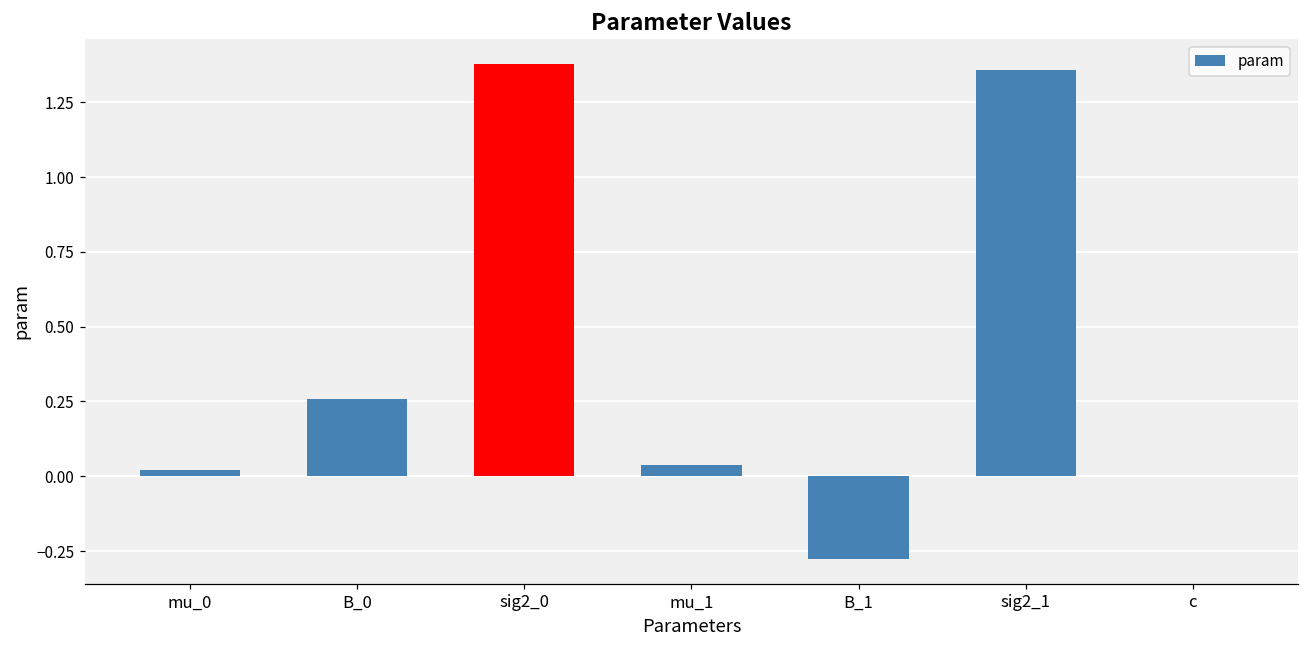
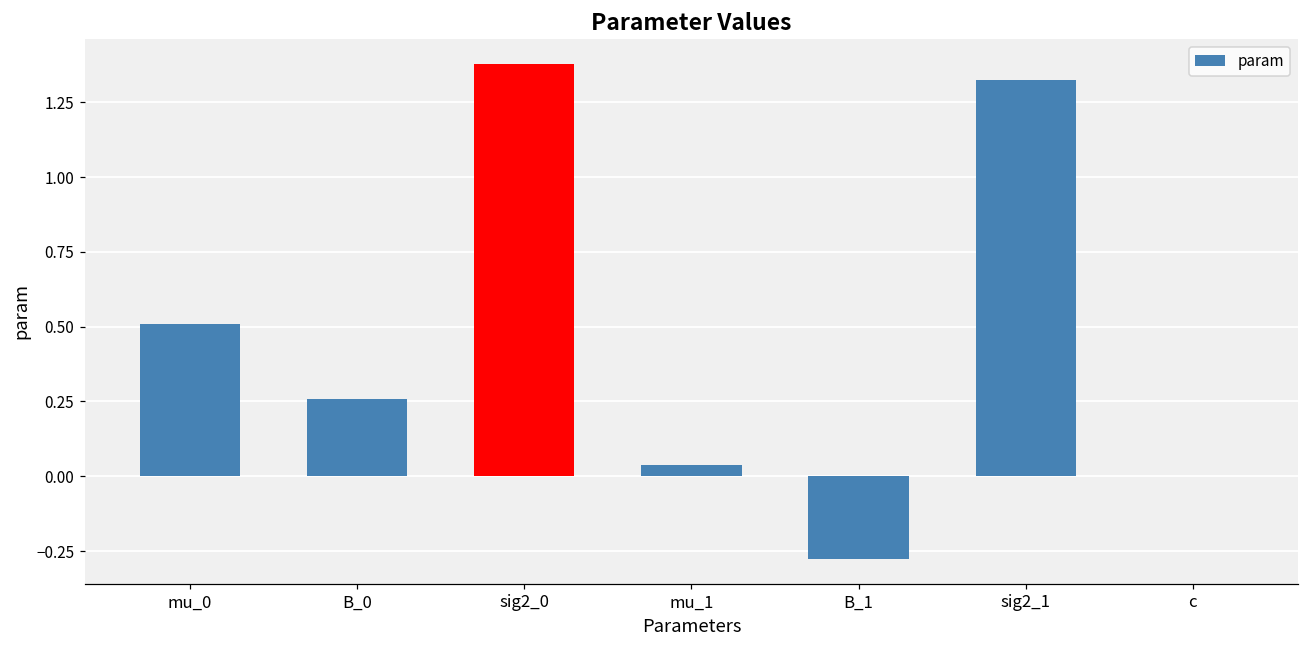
  {
-   "mu_0": 0.02,
+   "mu_0": 0.51,
    "B_0": 0.26,
    "sig2_0": 1.38,
    "mu_1": 0.04,
    "B_1": -0.28,
-   "sig2_1": 1.36,
+   "sig2_1": 1.32,
    "c": 0.00
  }
